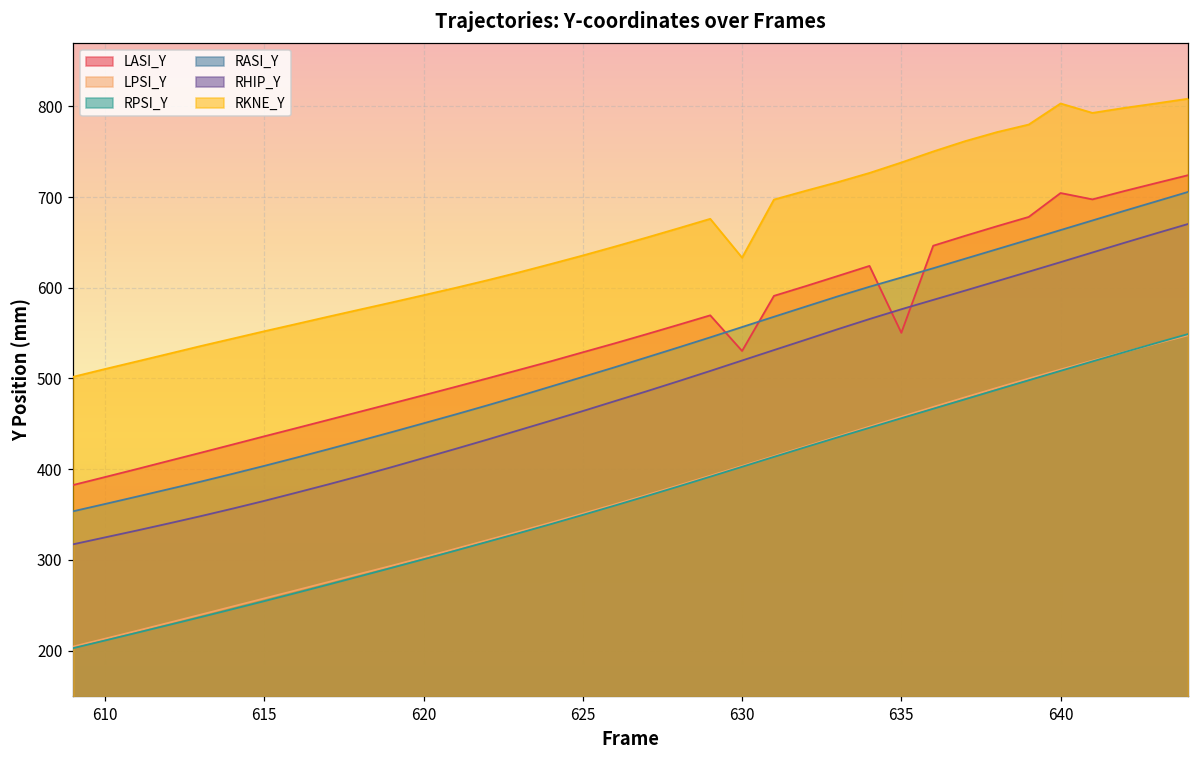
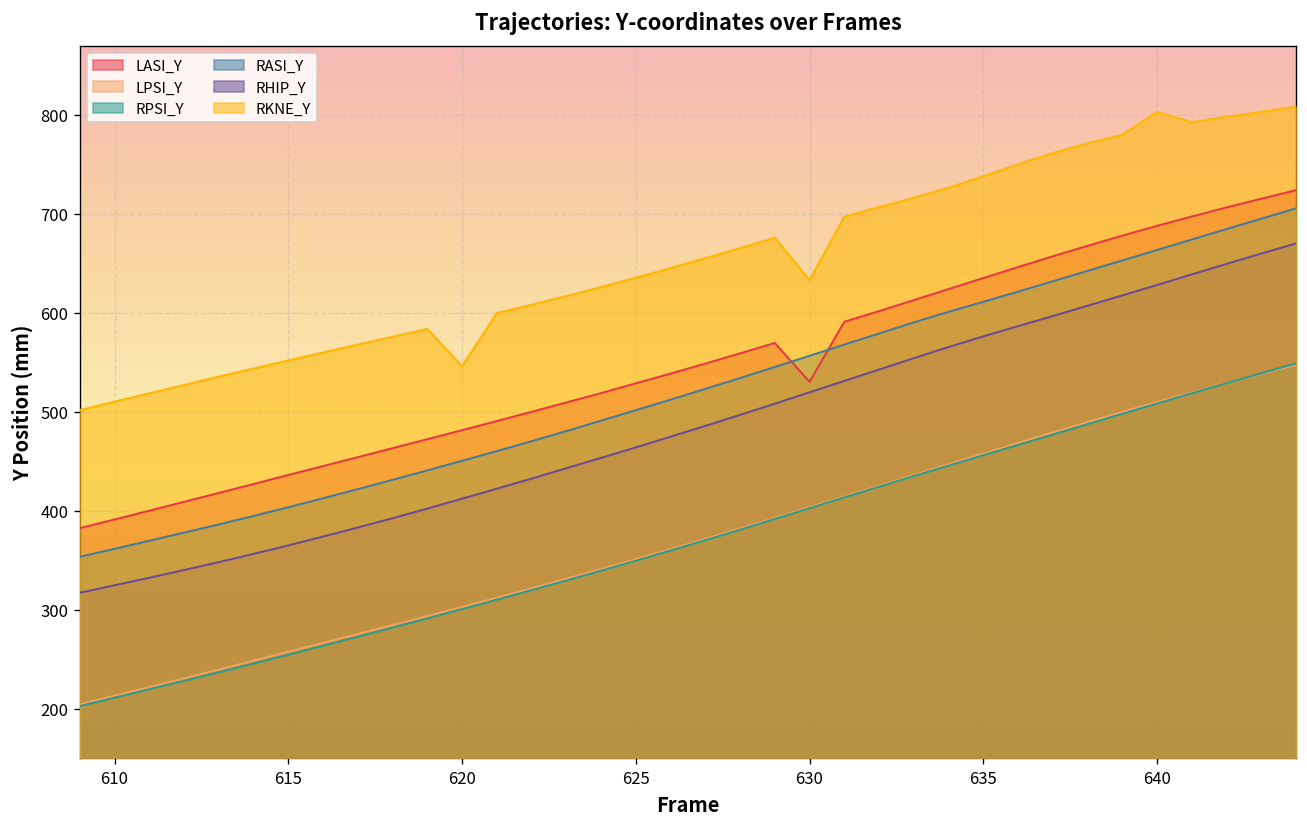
  {
    "LASI_Y": {
      "610": 390,
      "615": 440,
      "620": 480,
      "625": 530,
      "630": 530,
-     "635": 550,
-     "640": 700
+     "635": 640,
+     "640": 690
    },
    "RKNE_Y": {
      "610": 510,
      "615": 550,
-     "620": 590,
+     "620": 550,
      "625": 640,
      "630": 630,
      "635": 740,
      "640": 800
    }
  }
